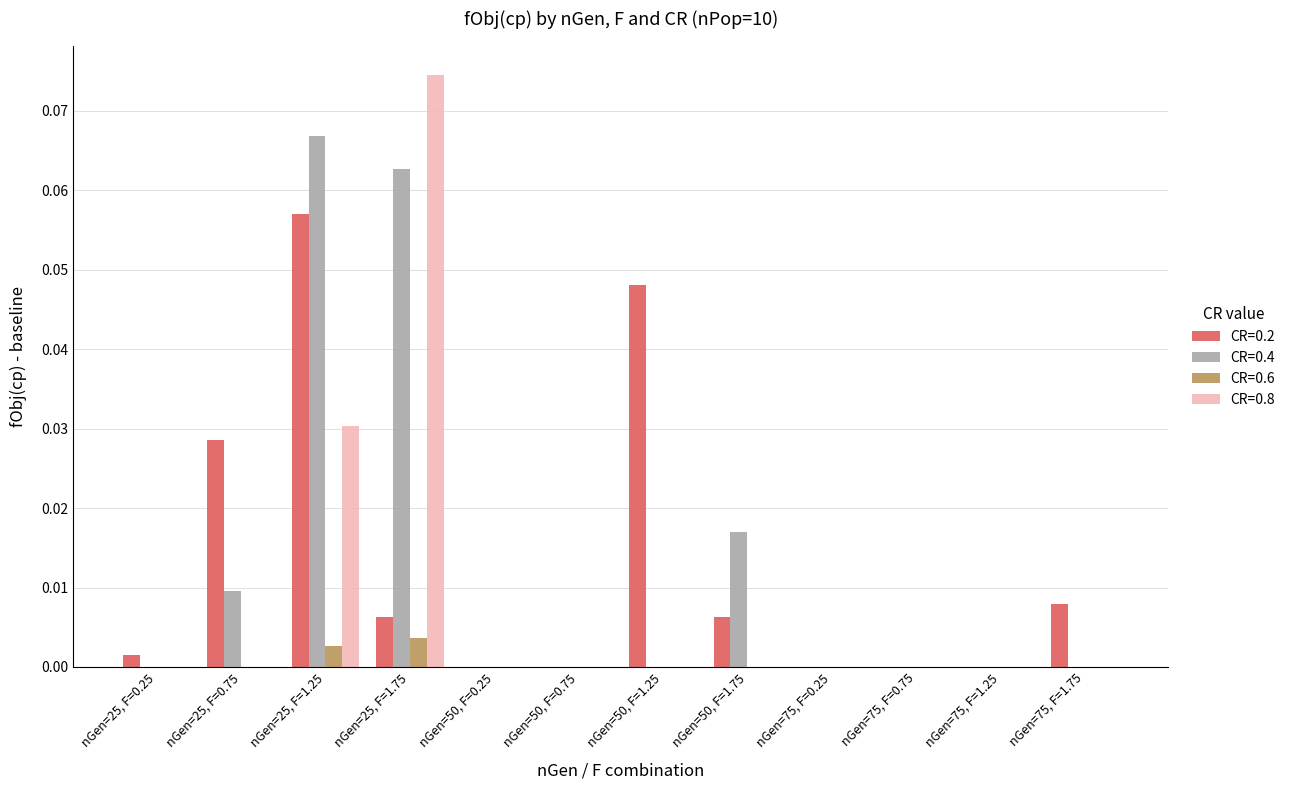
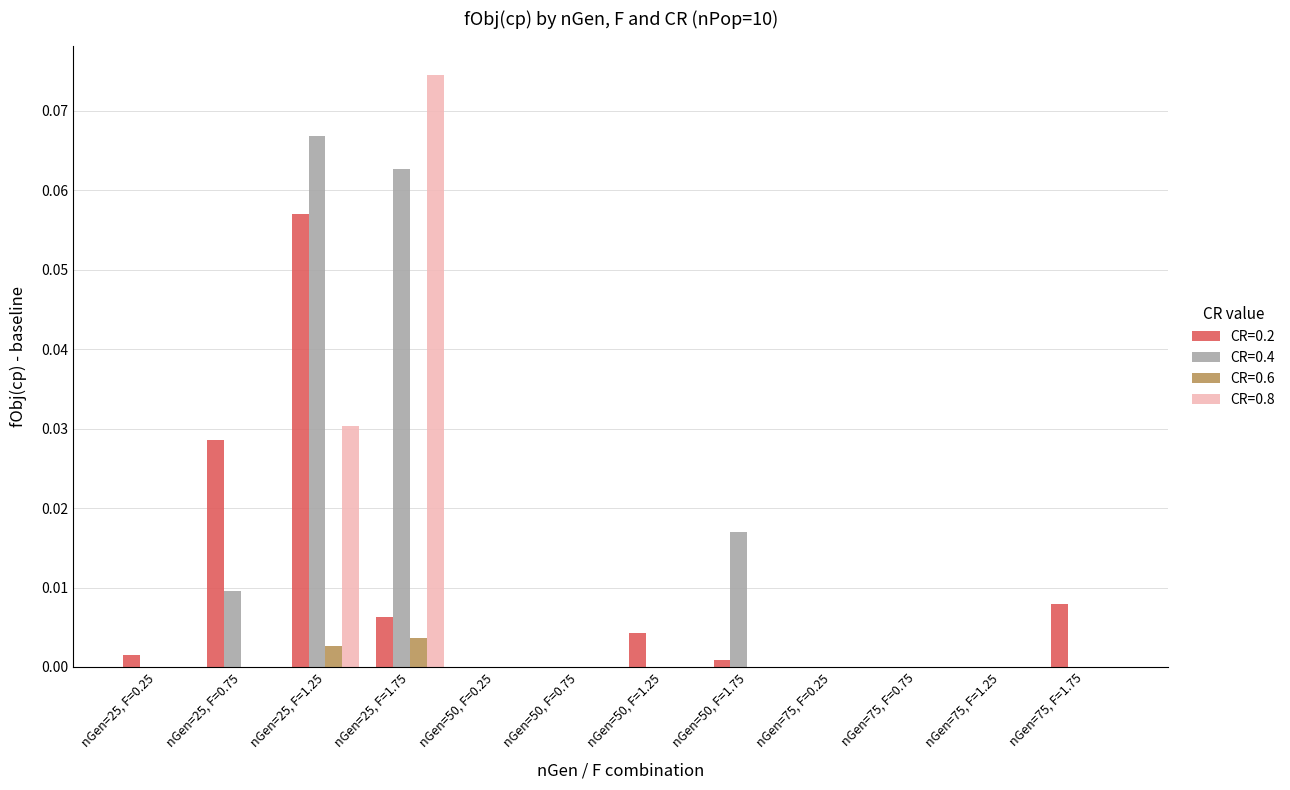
  {
    "CR=0.2": {
      "nGen=25, F=0.25": 0.002,
      "nGen=25, F=0.75": 0.029,
      "nGen=25, F=1.25": 0.057,
      "nGen=25, F=1.75": 0.006,
-     "nGen=50, F=1.25": 0.048,
-     "nGen=50, F=1.75": 0.006,
+     "nGen=50, F=1.25": 0.004,
+     "nGen=50, F=1.75": 0.001,
      "nGen=75, F=1.75": 0.008
    },
    "CR=0.4": {
      "nGen=25, F=0.75": 0.010,
      "nGen=25, F=1.25": 0.067,
      "nGen=25, F=1.75": 0.063,
      "nGen=50, F=1.75": 0.017
    },
    "CR=0.6": {
      "nGen=25, F=1.25": 0.003,
      "nGen=25, F=1.75": 0.004,
      "nGen=75, F=0.25": 0.000
    },
    "CR=0.8": {
      "nGen=25, F=1.25": 0.030,
      "nGen=25, F=1.75": 0.074,
      "nGen=75, F=0.25": 0.000
    }
  }
